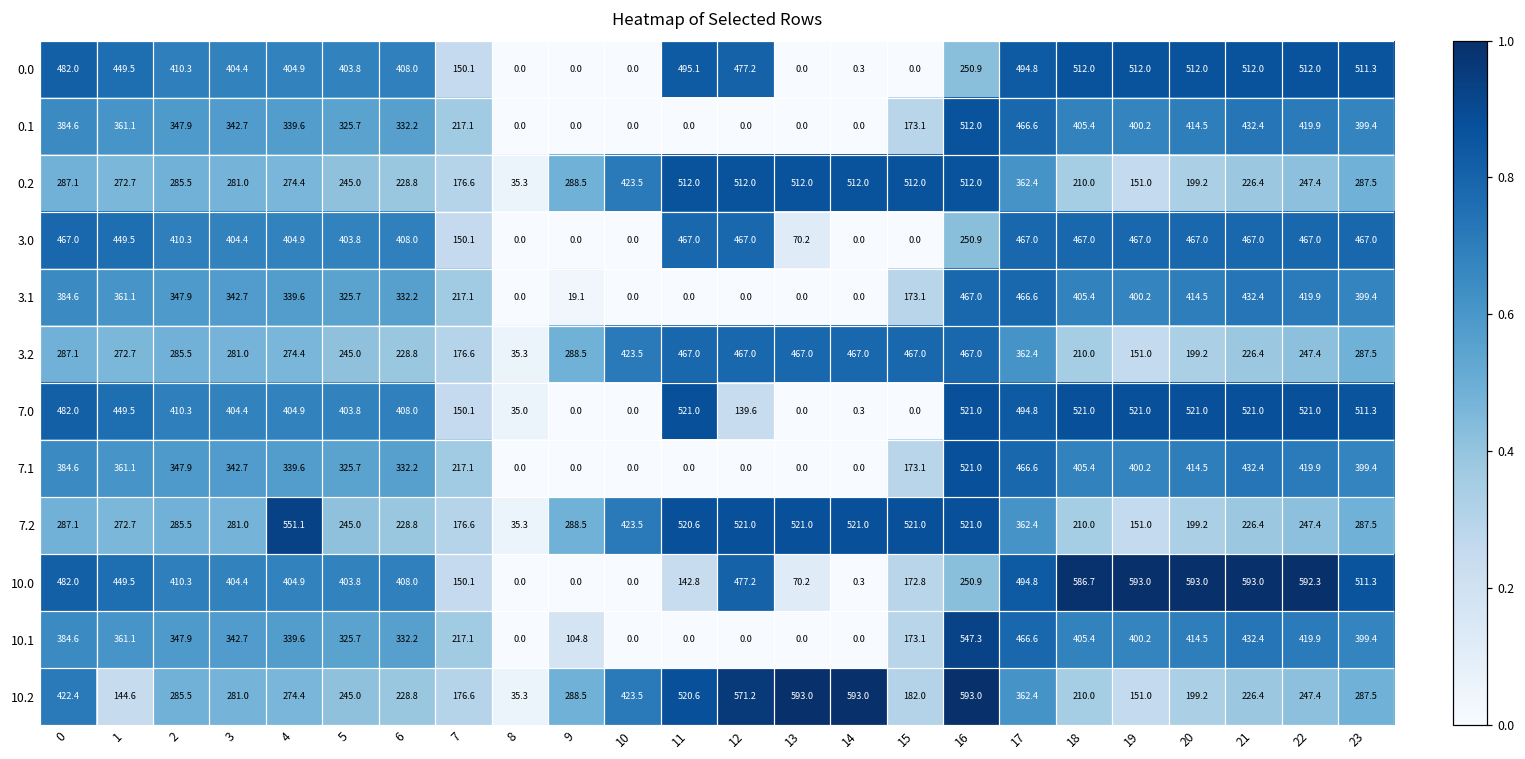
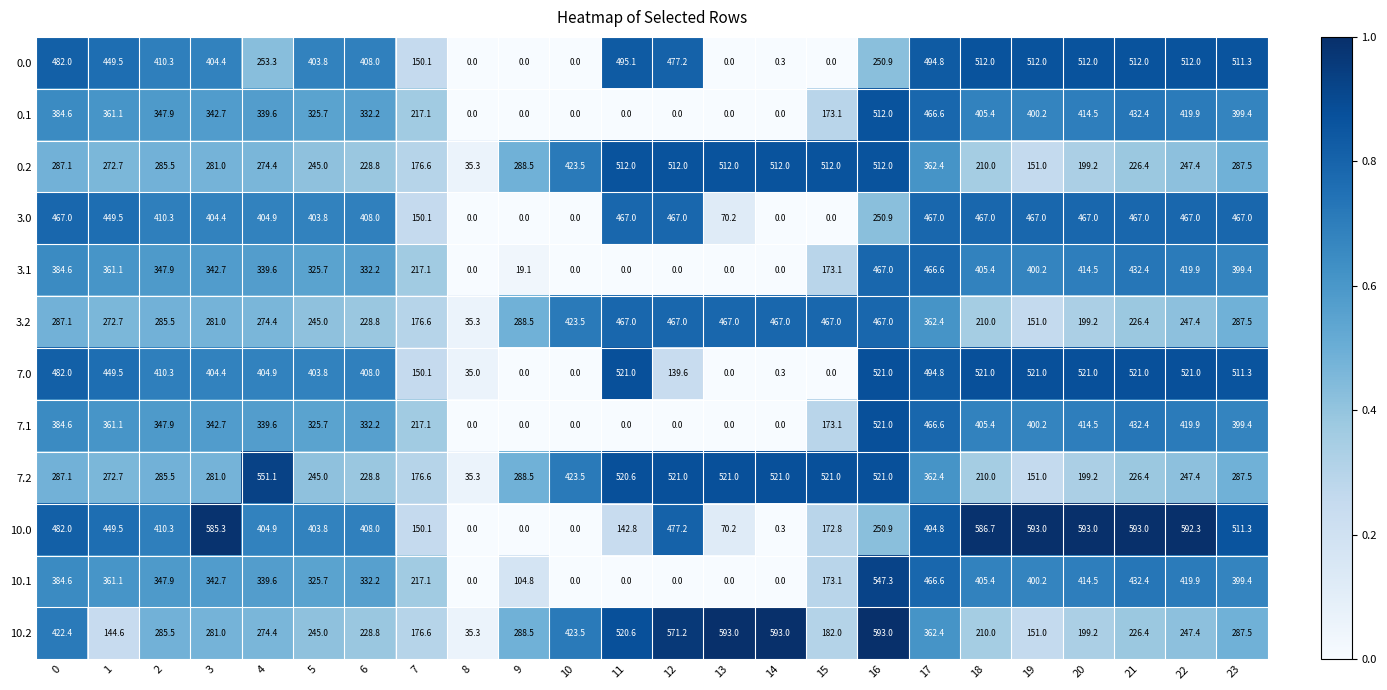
  {
    "0.0": {
      "0": 482.0,
      "1": 449.5,
      "2": 410.3,
      "3": 404.4,
-     "4": 404.9,
+     "4": 253.3,
      "5": 403.8,
      "6": 408.0,
      "7": 150.1,
      "8": 0.0,
      "9": 0.0,
      "10": 0.0,
      "11": 495.1,
      "12": 477.2,
      "13": 0.0,
      "14": 0.3,
      "15": 0.0,
      "16": 250.9,
      "17": 494.8,
      "18": 512.0,
      "19": 512.0,
      "20": 512.0,
      "21": 512.0,
      "22": 512.0,
      "23": 511.3
    },
    "10.0": {
      "0": 482.0,
      "1": 449.5,
      "2": 410.3,
-     "3": 404.4,
+     "3": 585.3,
      "4": 404.9,
      "5": 403.8,
      "6": 408.0,
      "7": 150.1,
      "8": 0.0,
      "9": 0.0,
      "10": 0.0,
      "11": 142.8,
      "12": 477.2,
      "13": 70.2,
      "14": 0.3,
      "15": 172.8,
      "16": 250.9,
      "17": 494.8,
      "18": 586.7,
      "19": 593.0,
      "20": 593.0,
      "21": 593.0,
      "22": 592.3,
      "23": 511.3
    }
  }
